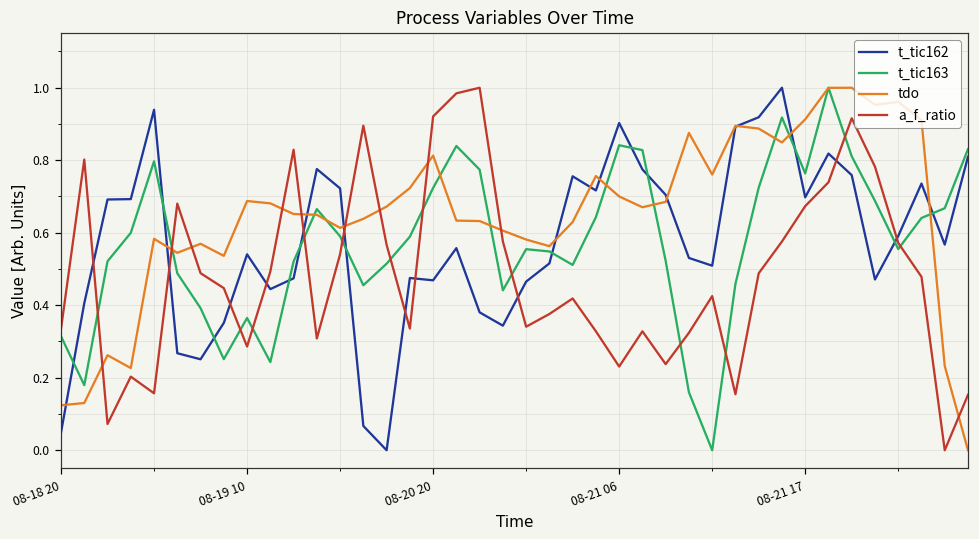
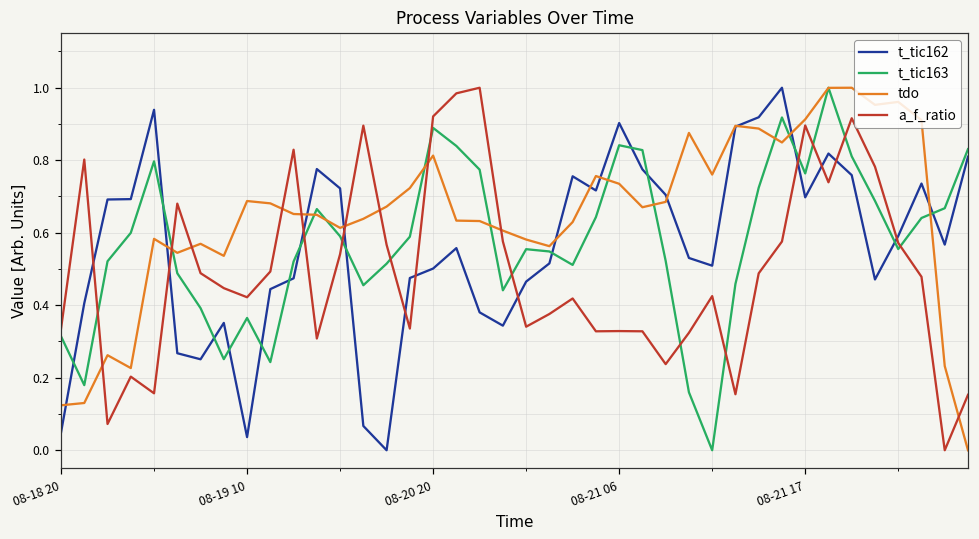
  {
    "t_tic162": {
      "08-18 20": 0.05,
-     "08-19 10": 0.54,
-     "08-20 20": 0.47,
+     "08-19 10": 0.04,
+     "08-20 20": 0.50,
      "08-21 06": 0.90,
      "08-21 17": 0.70
    },
    "t_tic163": {
      "08-18 20": 0.31,
      "08-19 10": 0.36,
-     "08-20 20": 0.72,
+     "08-20 20": 0.89,
      "08-21 06": 0.84,
      "08-21 17": 0.76
    },
    "tdo": {
      "08-18 20": 0.12,
      "08-19 10": 0.69,
      "08-20 20": 0.81,
-     "08-21 06": 0.70,
+     "08-21 06": 0.74,
      "08-21 17": 0.91
    },
    "a_f_ratio": {
      "08-18 20": 0.34,
-     "08-19 10": 0.29,
+     "08-19 10": 0.42,
      "08-20 20": 0.92,
-     "08-21 06": 0.23,
-     "08-21 17": 0.67
+     "08-21 06": 0.33,
+     "08-21 17": 0.90
    }
  }
